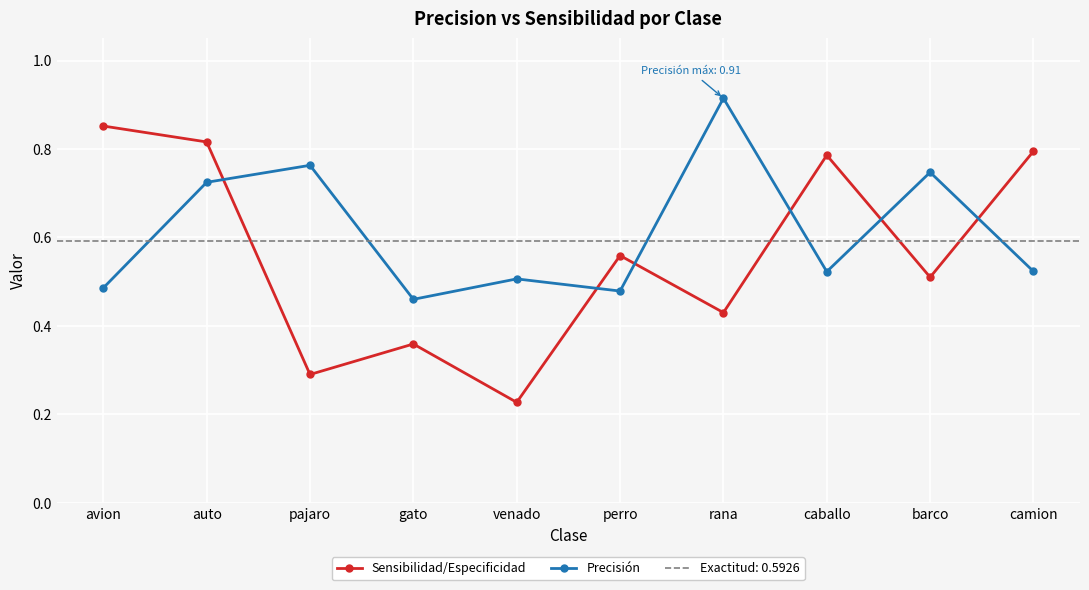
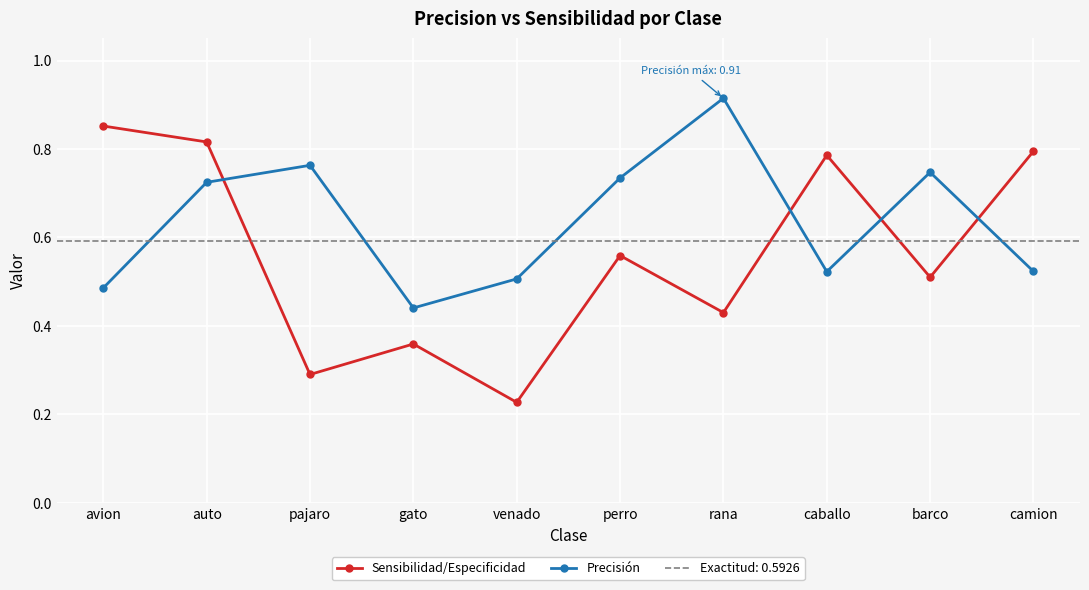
  {
    "Sensibilidad/Especificidad": {
      "avion": 0.85,
      "auto": 0.82,
      "pajaro": 0.29,
      "gato": 0.36,
      "venado": 0.23,
      "perro": 0.56,
      "rana": 0.43,
      "caballo": 0.79,
      "barco": 0.51,
      "camion": 0.80
    },
    "Precisión": {
      "avion": 0.49,
      "auto": 0.72,
      "pajaro": 0.76,
-     "gato": 0.46,
+     "gato": 0.44,
      "venado": 0.51,
-     "perro": 0.48,
+     "perro": 0.73,
      "caballo": 0.52,
      "barco": 0.75,
      "camion": 0.52
    }
  }
